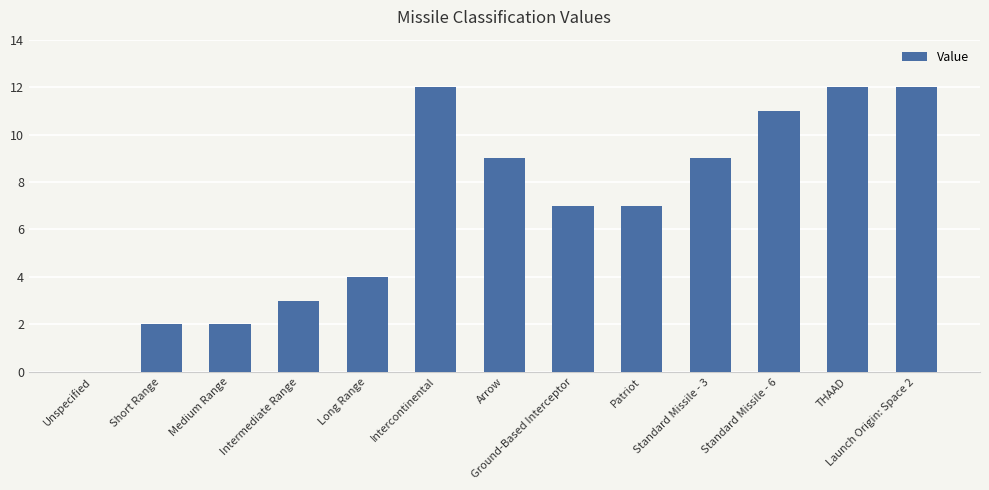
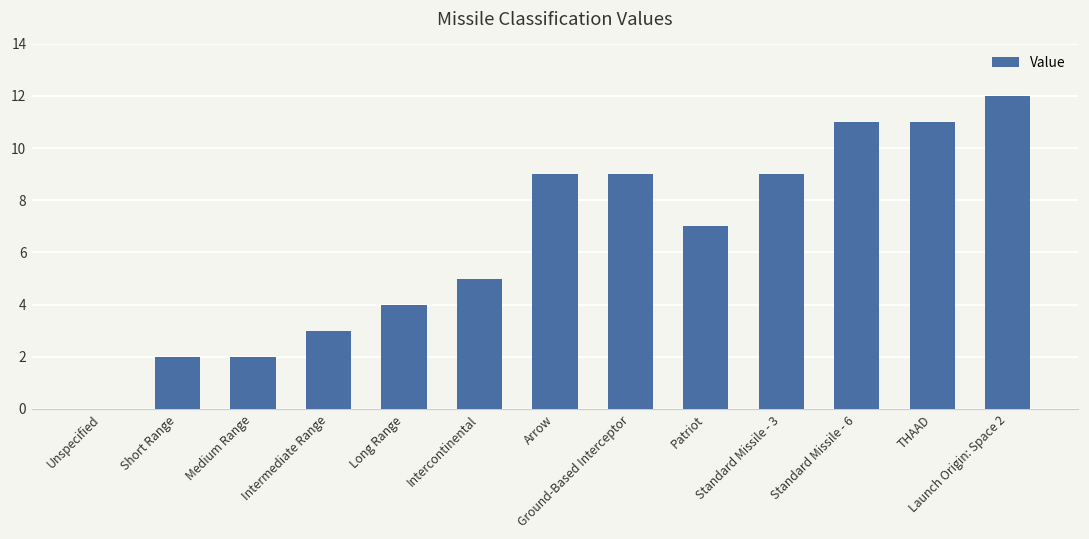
  {
    "Unspecified": 0,
    "Short Range": 2,
    "Medium Range": 2,
    "Intermediate Range": 3,
    "Long Range": 4,
-   "Intercontinental": 12,
+   "Intercontinental": 5,
    "Arrow": 9,
-   "Ground-Based Interceptor": 7,
+   "Ground-Based Interceptor": 9,
    "Patriot": 7,
    "Standard Missile - 3": 9,
    "Standard Missile - 6": 11,
-   "THAAD": 12,
+   "THAAD": 11,
    "Launch Origin: Space 2": 12
  }
